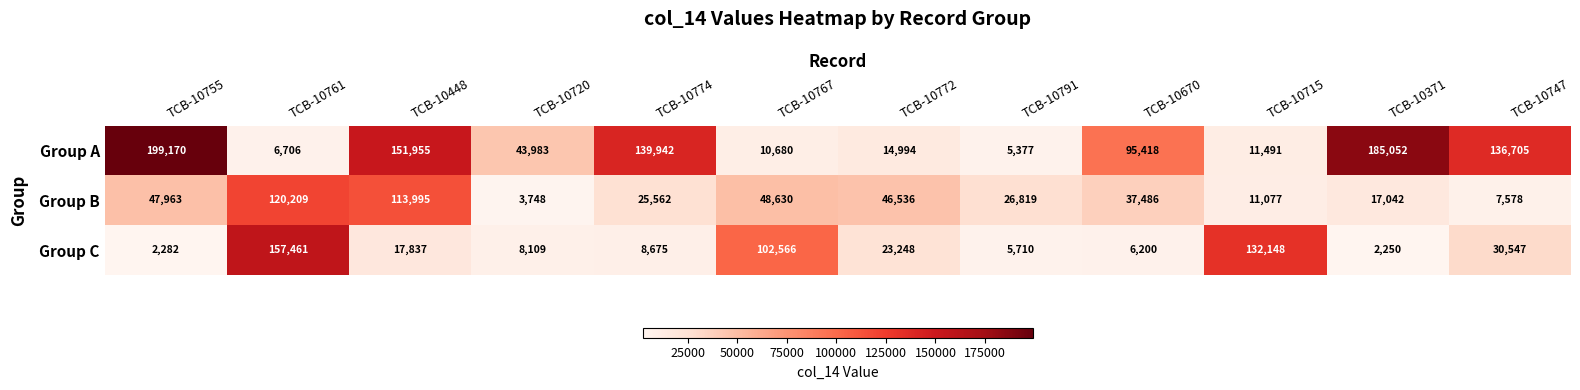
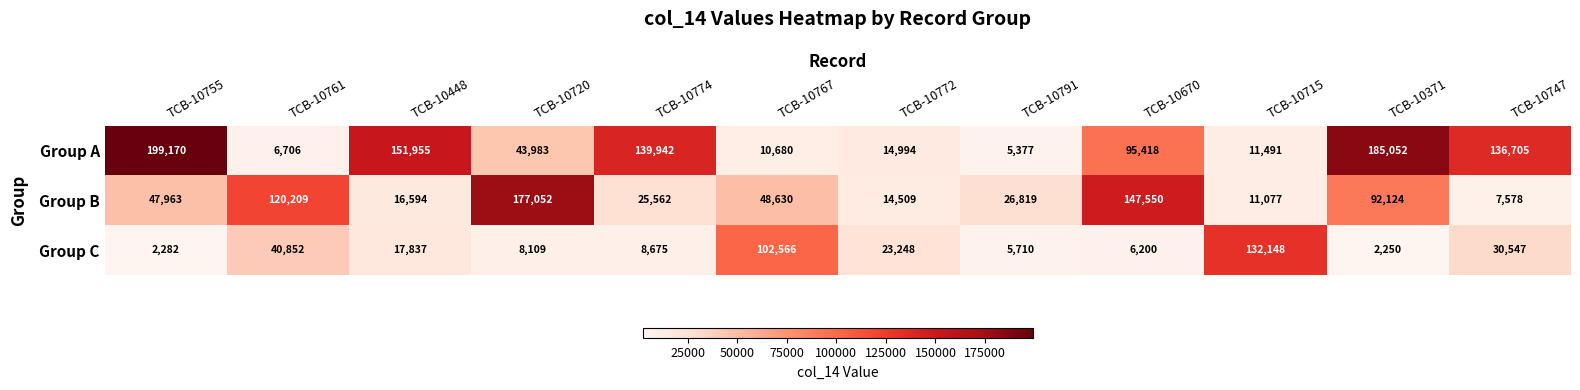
  {
    "Group A": {
      "TCB-10755": "199,170",
      "TCB-10761": "6,706",
      "TCB-10448": "151,955",
      "TCB-10720": "43,983",
      "TCB-10774": "139,942",
      "TCB-10767": "10,680",
      "TCB-10772": "14,994",
      "TCB-10791": "5,377",
      "TCB-10670": "95,418",
      "TCB-10715": "11,491",
      "TCB-10371": "185,052",
      "TCB-10747": "136,705"
    },
    "Group B": {
      "TCB-10755": "47,963",
      "TCB-10761": "120,209",
-     "TCB-10448": "113,995",
-     "TCB-10720": "3,748",
+     "TCB-10448": "16,594",
+     "TCB-10720": "177,052",
      "TCB-10774": "25,562",
      "TCB-10767": "48,630",
-     "TCB-10772": "46,536",
+     "TCB-10772": "14,509",
      "TCB-10791": "26,819",
-     "TCB-10670": "37,486",
+     "TCB-10670": "147,550",
      "TCB-10715": "11,077",
-     "TCB-10371": "17,042",
+     "TCB-10371": "92,124",
      "TCB-10747": "7,578"
    },
    "Group C": {
      "TCB-10755": "2,282",
-     "TCB-10761": "157,461",
+     "TCB-10761": "40,852",
      "TCB-10448": "17,837",
      "TCB-10720": "8,109",
      "TCB-10774": "8,675",
      "TCB-10767": "102,566",
      "TCB-10772": "23,248",
      "TCB-10791": "5,710",
      "TCB-10670": "6,200",
      "TCB-10715": "132,148",
      "TCB-10371": "2,250",
      "TCB-10747": "30,547"
    }
  }
